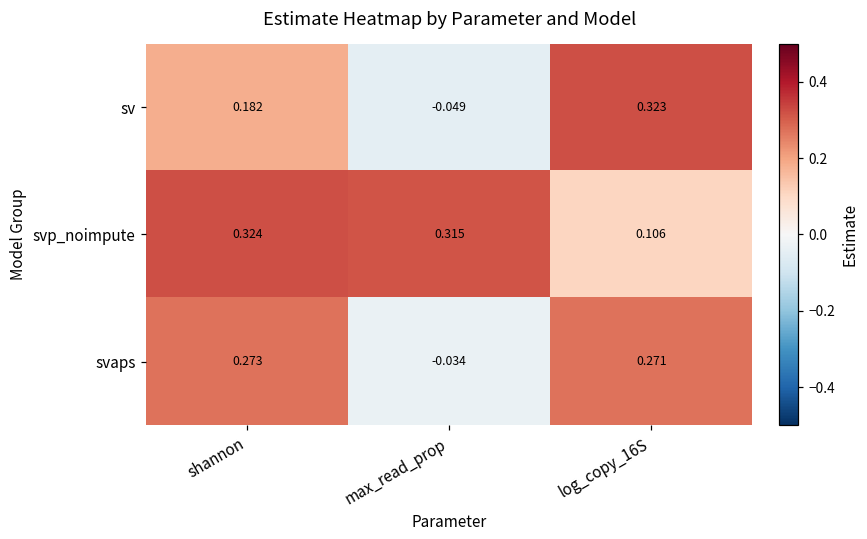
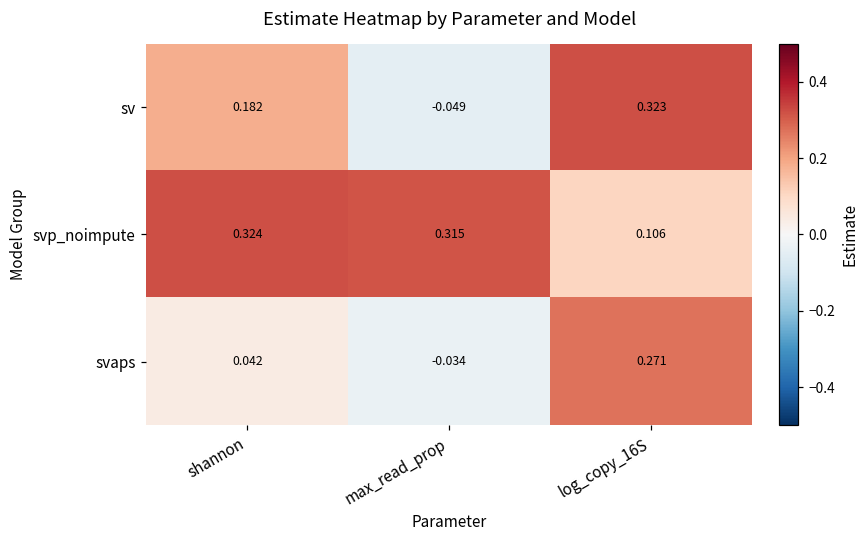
  {
    "sv": {
      "shannon": 0.182,
      "max_read_prop": -0.049,
      "log_copy_16S": 0.323
    },
    "svp_noimpute": {
      "shannon": 0.324,
      "max_read_prop": 0.315,
      "log_copy_16S": 0.106
    },
    "svaps": {
-     "shannon": 0.273,
+     "shannon": 0.042,
      "max_read_prop": -0.034,
      "log_copy_16S": 0.271
    }
  }
